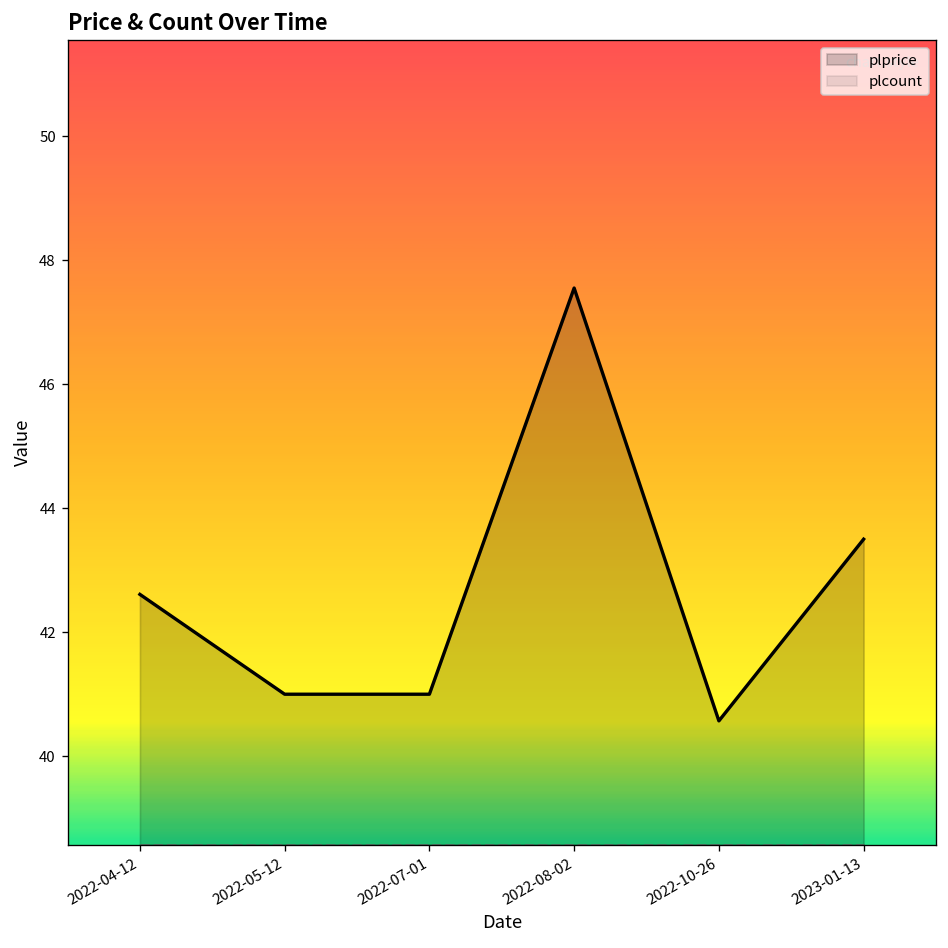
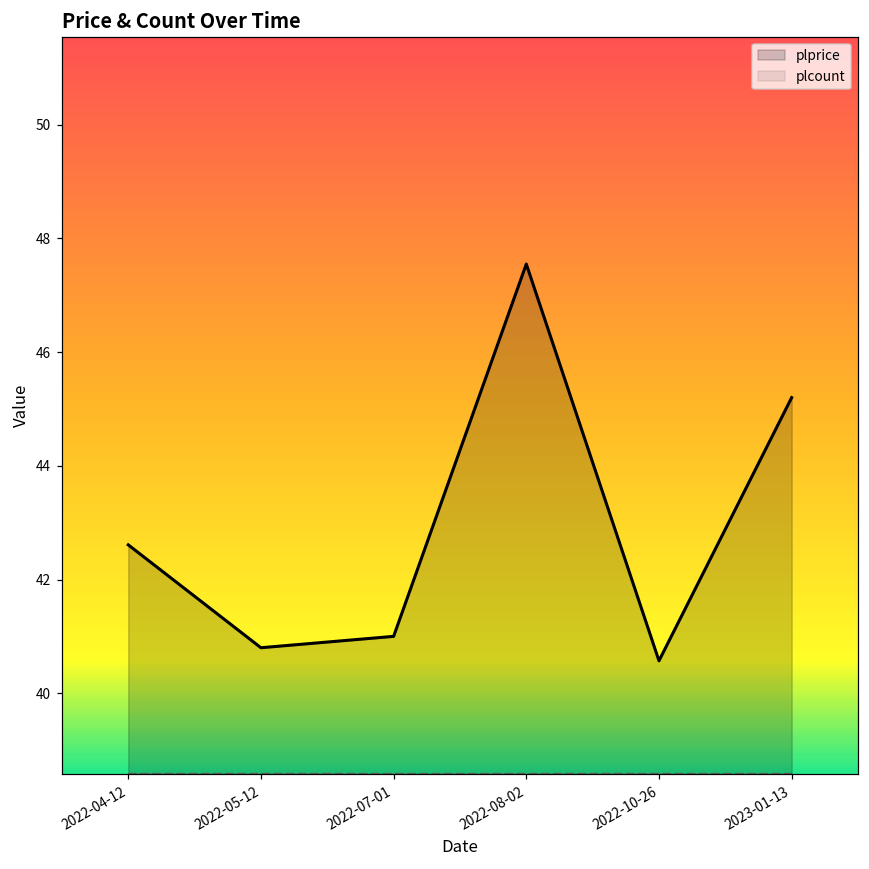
  {
    "plprice": {
      "2022-04-12": 42.6,
-     "2022-05-12": 41.0,
+     "2022-05-12": 40.8,
      "2022-07-01": 41.0,
      "2022-08-02": 47.6,
      "2022-10-26": 40.6,
-     "2023-01-13": 43.5
+     "2023-01-13": 45.2
    },
    "plcount": {
      "2022-04-12": 38.6,
      "2022-05-12": 38.6,
      "2022-07-01": 38.6,
      "2022-08-02": 38.6,
      "2022-10-26": 38.6,
      "2023-01-13": 38.6
    }
  }
